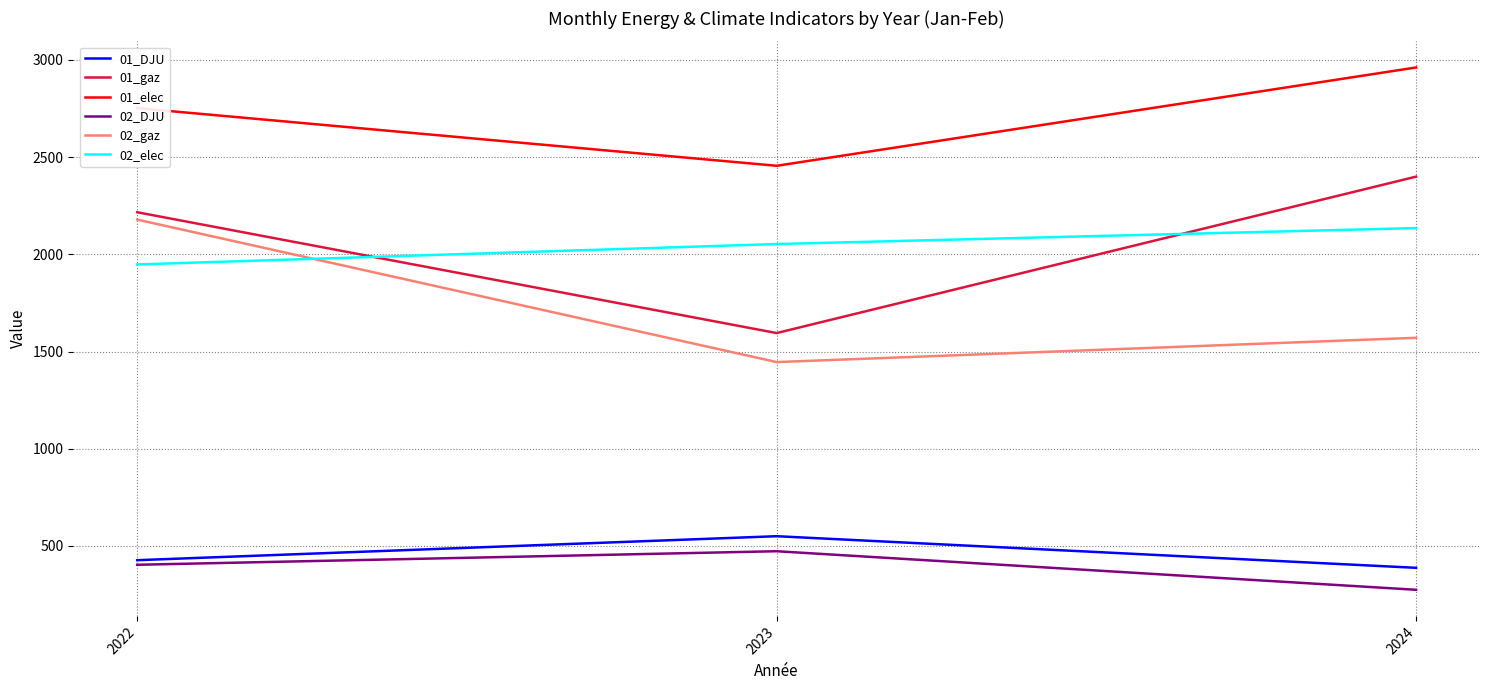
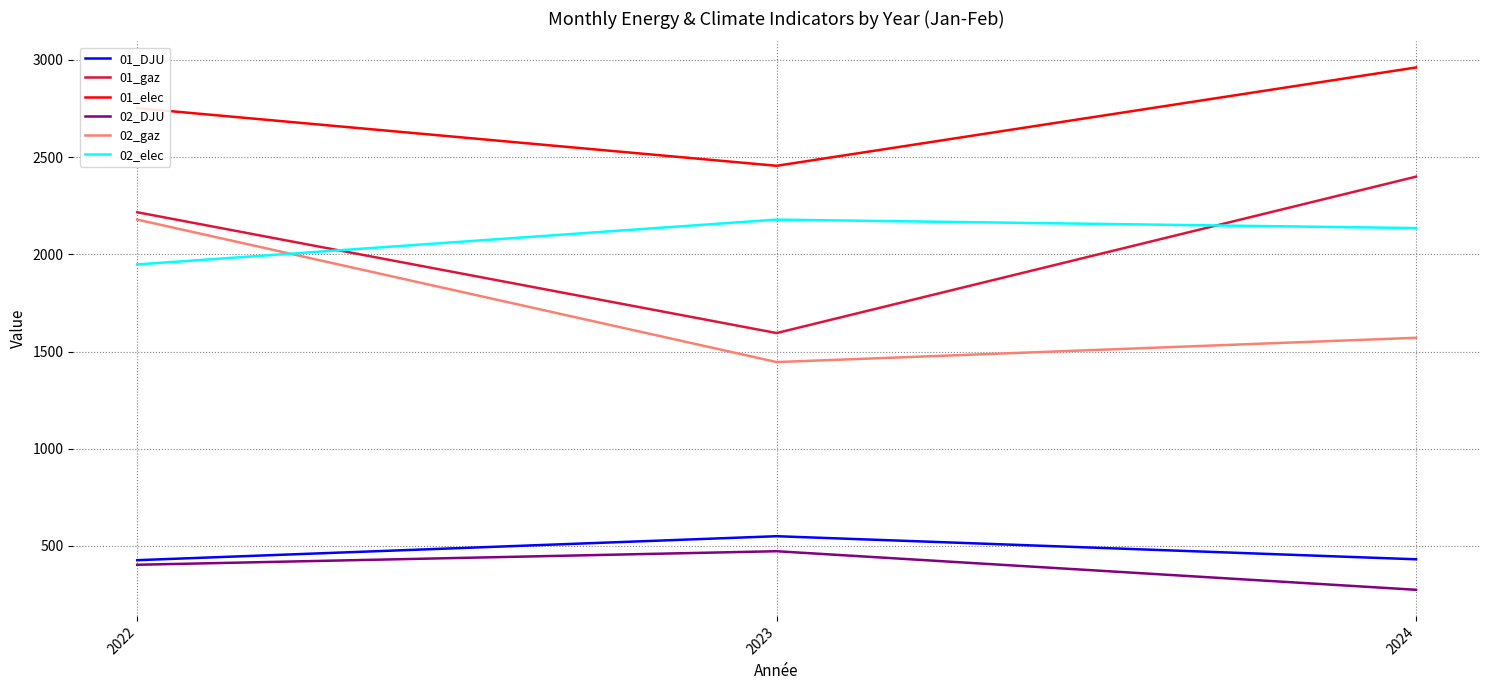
  {
    "01_DJU": {
      "2022": 430,
      "2023": 550,
-     "2024": 390
+     "2024": 430
    },
    "01_gaz": {
      "2022": 2220,
      "2023": 1600,
      "2024": 2400
    },
    "01_elec": {
      "2023": 2460,
      "2024": 2960
    },
    "02_DJU": {
      "2022": 400,
      "2023": 470,
      "2024": 270
    },
    "02_gaz": {
      "2022": 2180,
      "2023": 1450,
      "2024": 1570
    },
    "02_elec": {
      "2022": 1950,
-     "2023": 2050,
+     "2023": 2180,
      "2024": 2140
    }
  }
